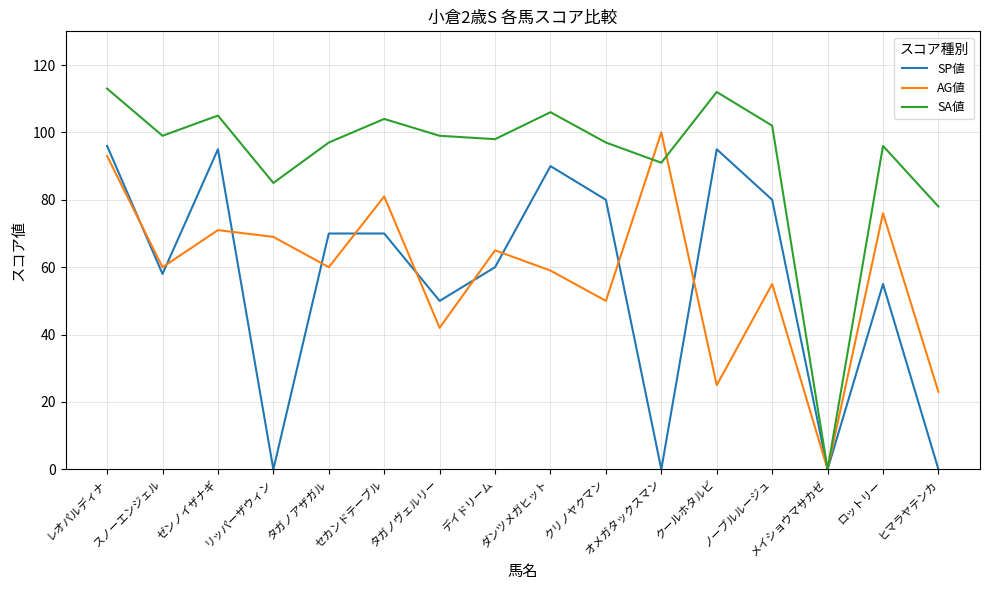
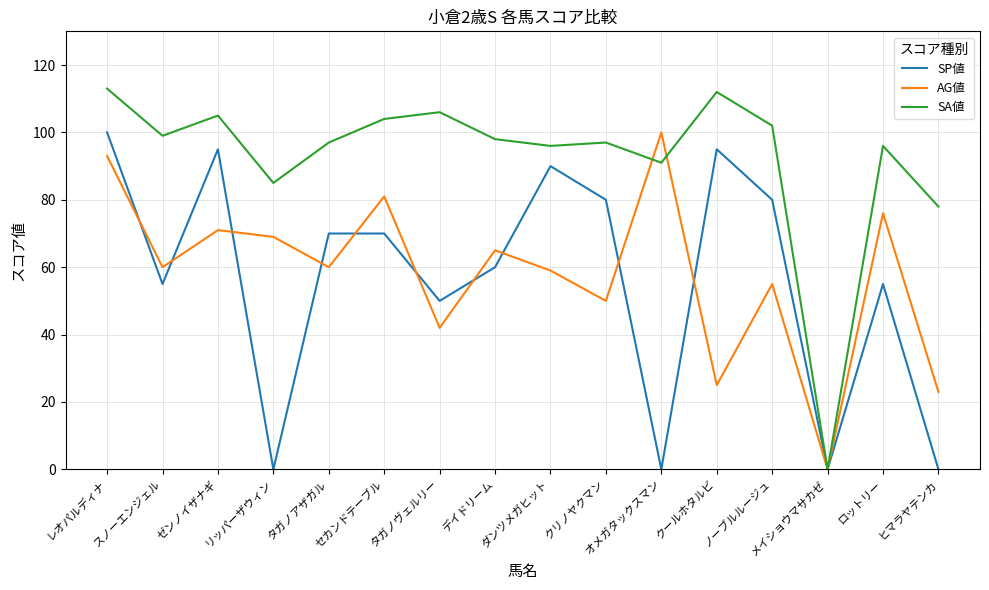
  {
    "SP値": {
-     "レオパルディナ": 96,
-     "スノーエンジェル": 58,
+     "レオパルディナ": 100,
+     "スノーエンジェル": 55,
      "ゼンノイザナギ": 95,
      "リッパーザウィン": 0,
      "タガノアザガル": 70,
      "セカンドテーブル": 70,
      "タガノヴェルリー": 50,
      "デイドリーム": 60,
      "ダンツメガヒット": 90,
      "クリノヤクマン": 80,
      "オメガタックスマン": 0,
      "クールホタルビ": 95,
      "ノーブルルージュ": 80,
      "ロットリー": 55,
      "ヒマラヤテンカ": 0
    },
    "AG値": {
      "レオパルディナ": 93,
      "スノーエンジェル": 60,
      "ゼンノイザナギ": 71,
      "リッパーザウィン": 69,
      "タガノアザガル": 60,
      "セカンドテーブル": 81,
      "タガノヴェルリー": 42,
      "デイドリーム": 65,
      "ダンツメガヒット": 59,
      "クリノヤクマン": 50,
      "オメガタックスマン": 100,
      "クールホタルビ": 25,
      "ノーブルルージュ": 55,
      "ロットリー": 76,
      "ヒマラヤテンカ": 23
    },
    "SA値": {
      "レオパルディナ": 113,
      "スノーエンジェル": 99,
      "ゼンノイザナギ": 105,
      "リッパーザウィン": 85,
      "タガノアザガル": 97,
      "セカンドテーブル": 104,
-     "タガノヴェルリー": 99,
+     "タガノヴェルリー": 106,
      "デイドリーム": 98,
-     "ダンツメガヒット": 106,
+     "ダンツメガヒット": 96,
      "クリノヤクマン": 97,
      "オメガタックスマン": 91,
      "クールホタルビ": 112,
      "ノーブルルージュ": 102,
      "ロットリー": 96,
      "ヒマラヤテンカ": 78
    }
  }
